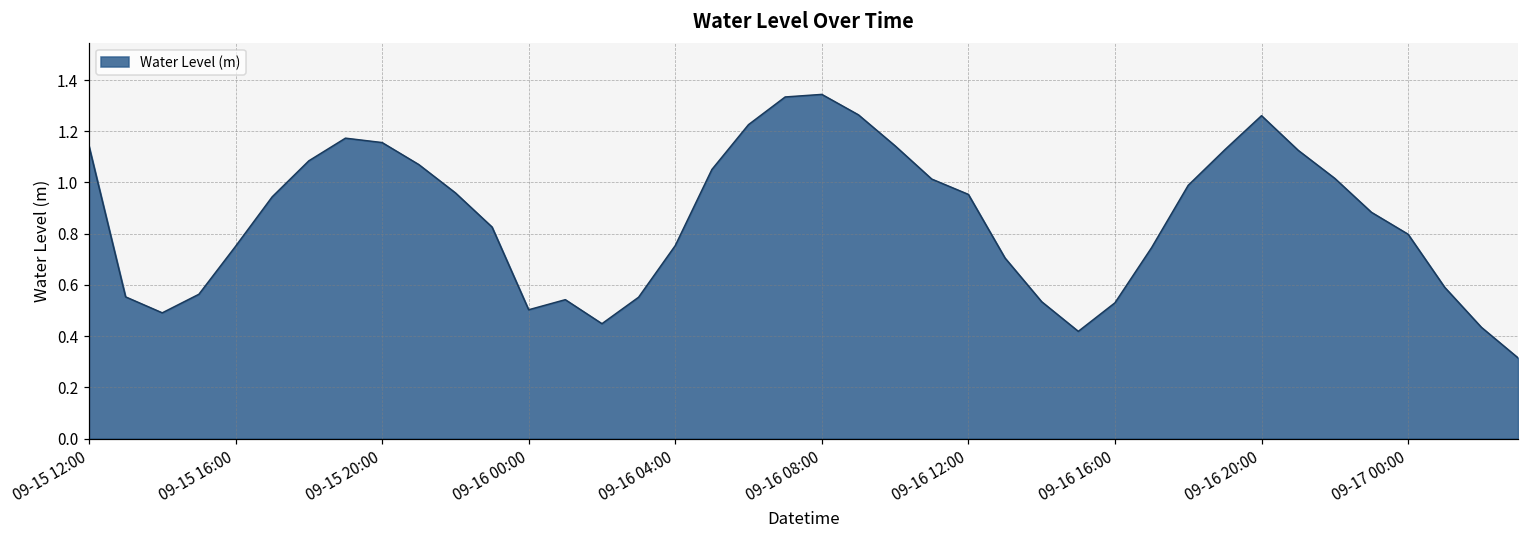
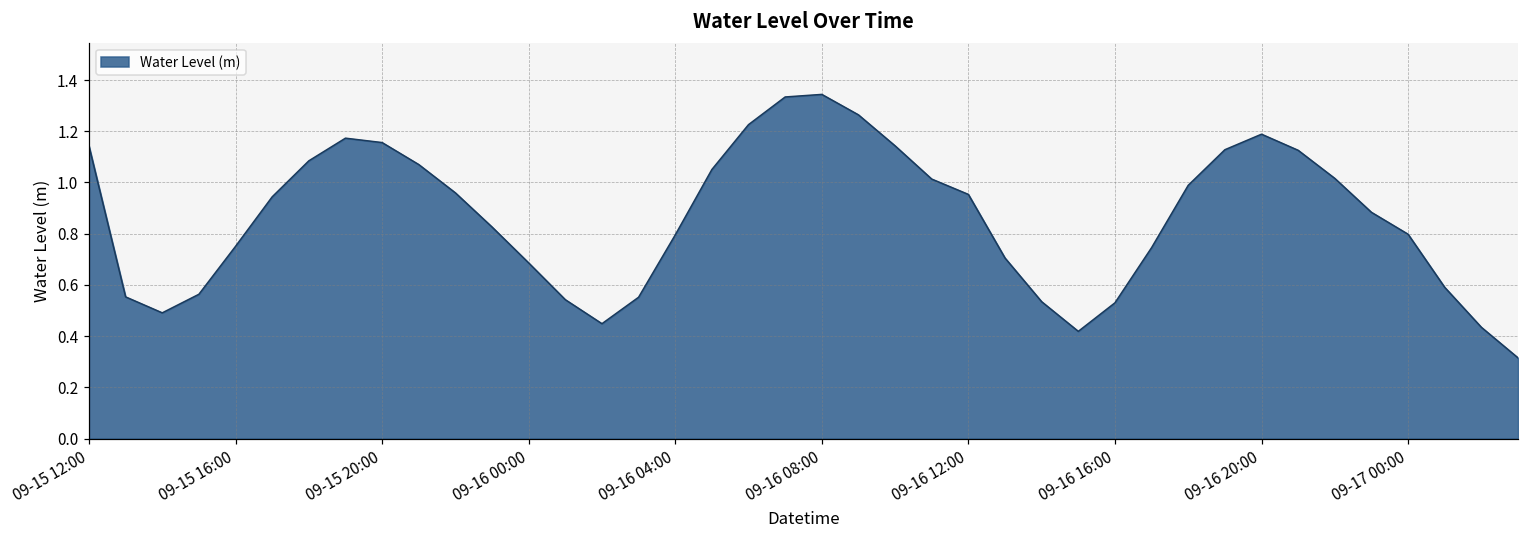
  {
    "09-15 12:00": 1.14,
    "09-15 16:00": 0.75,
    "09-15 20:00": 1.16,
-   "09-16 00:00": 0.50,
-   "09-16 04:00": 0.75,
+   "09-16 00:00": 0.69,
+   "09-16 04:00": 0.80,
    "09-16 08:00": 1.34,
    "09-16 12:00": 0.95,
    "09-16 16:00": 0.53,
-   "09-16 20:00": 1.26,
+   "09-16 20:00": 1.19,
    "09-17 00:00": 0.80
  }
